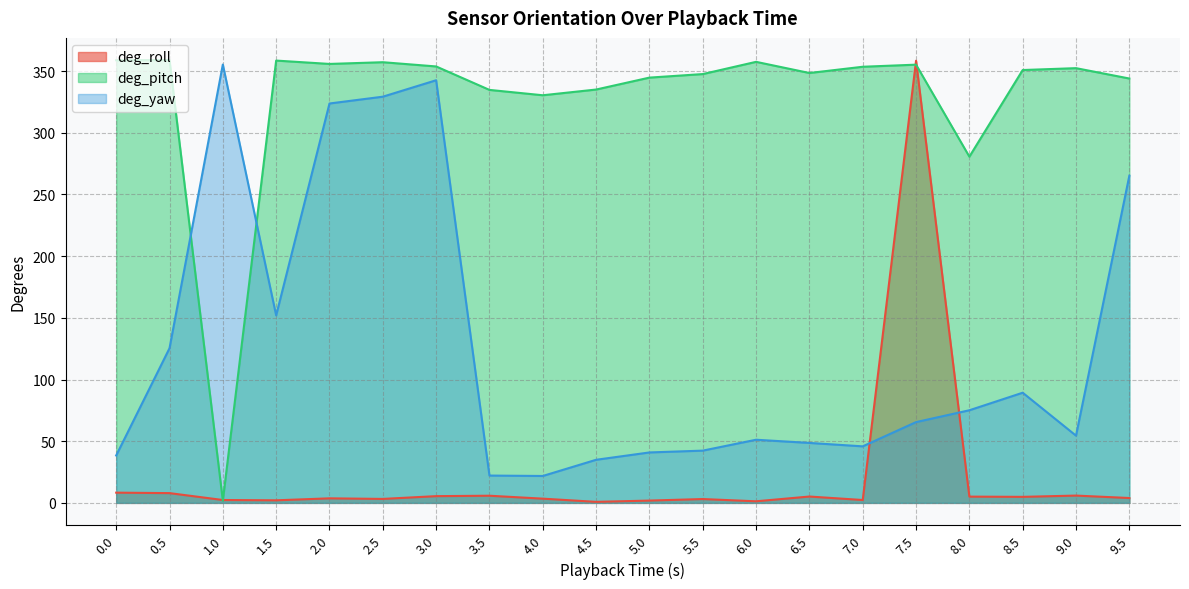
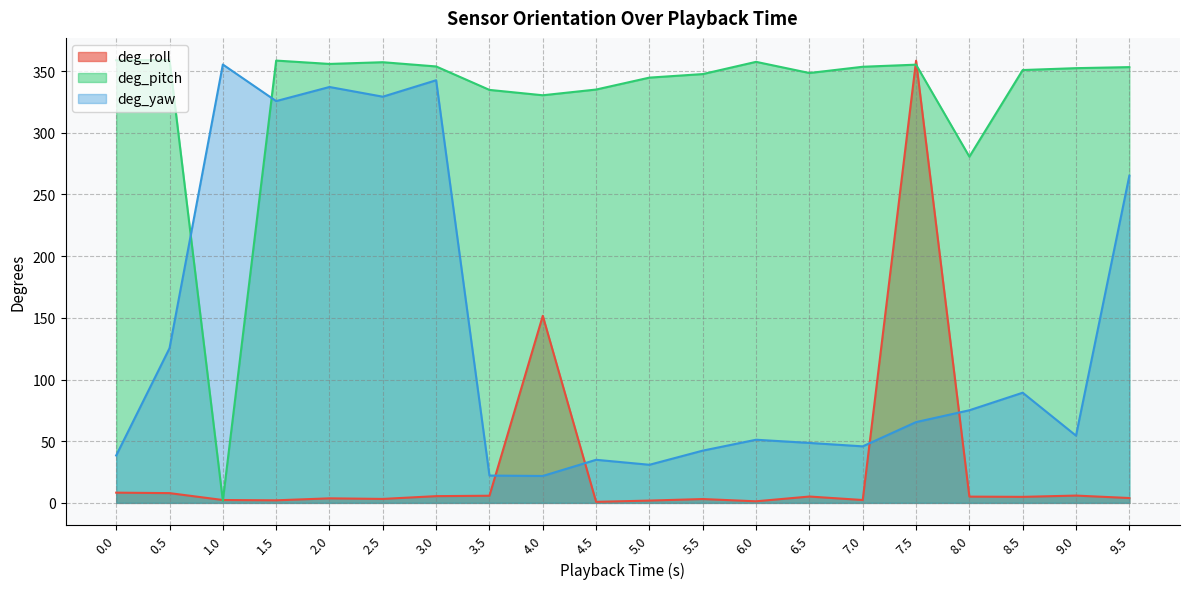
  {
    "deg_roll": {
      "0.0": 8,
      "0.5": 8,
      "1.5": 2,
      "2.0": 4,
      "2.5": 3,
      "3.0": 5,
      "3.5": 6,
-     "4.0": 3,
+     "4.0": 152,
      "4.5": 1,
      "5.0": 2,
      "5.5": 3,
      "6.0": 1,
      "6.5": 5,
      "7.0": 2,
      "7.5": 358,
      "8.0": 5,
      "8.5": 5,
      "9.0": 6,
      "9.5": 4
    },
    "deg_pitch": {
      "1.5": 359,
      "2.0": 356,
      "2.5": 357,
      "3.0": 354,
      "3.5": 335,
      "4.0": 330,
      "4.5": 335,
      "5.0": 345,
      "5.5": 348,
      "6.0": 357,
      "6.5": 348,
      "7.0": 354,
      "7.5": 355,
      "8.0": 281,
      "8.5": 351,
      "9.0": 352,
-     "9.5": 344
+     "9.5": 353
    },
    "deg_yaw": {
      "0.0": 38,
      "0.5": 125,
      "1.0": 355,
-     "1.5": 152,
-     "2.0": 324,
+     "1.5": 326,
+     "2.0": 337,
      "2.5": 329,
      "3.0": 343,
      "3.5": 22,
      "4.0": 22,
      "4.5": 35,
-     "5.0": 41,
+     "5.0": 31,
      "5.5": 42,
      "6.0": 51,
      "6.5": 49,
      "7.0": 46,
      "7.5": 65,
      "8.0": 75,
      "8.5": 89,
      "9.0": 54,
      "9.5": 265
    }
  }
